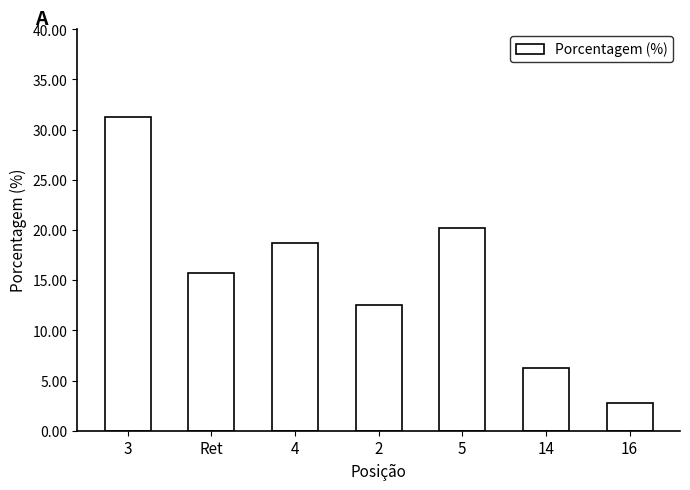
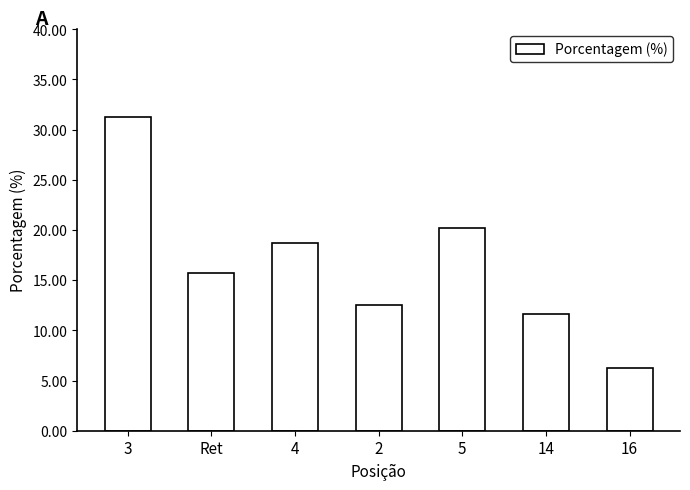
  {
    "3": 31.3,
    "Ret": 15.7,
    "4": 18.8,
    "2": 12.5,
    "5": 20.2,
-   "14": 6.3,
-   "16": 2.8
+   "14": 11.6,
+   "16": 6.3
  }
